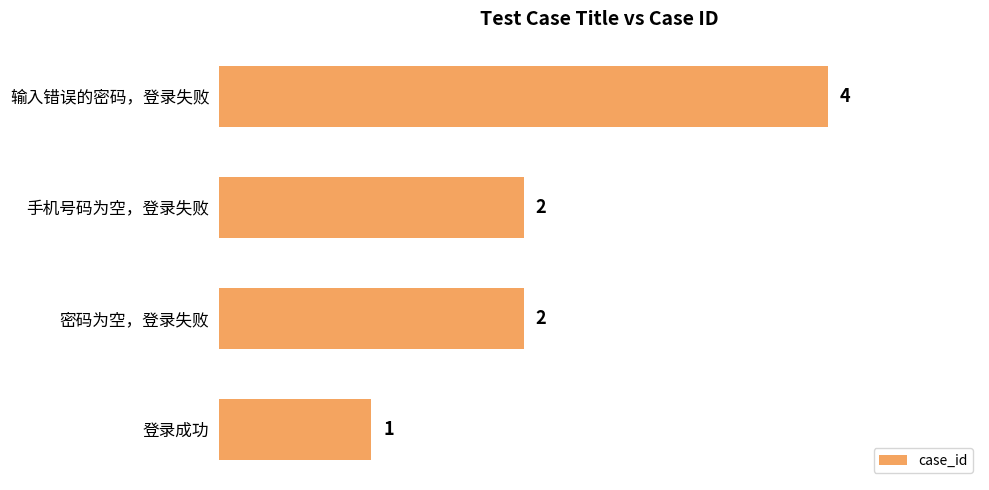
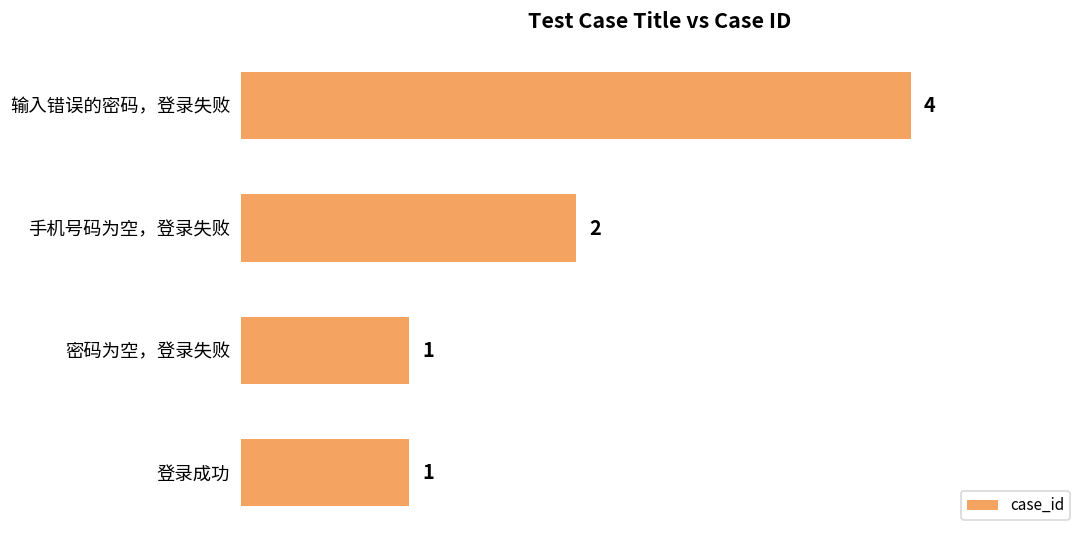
  {
    "输入错误的密码，登录失败": 4,
    "手机号码为空，登录失败": 2,
-   "密码为空，登录失败": 2,
+   "密码为空，登录失败": 1,
    "登录成功": 1
  }
